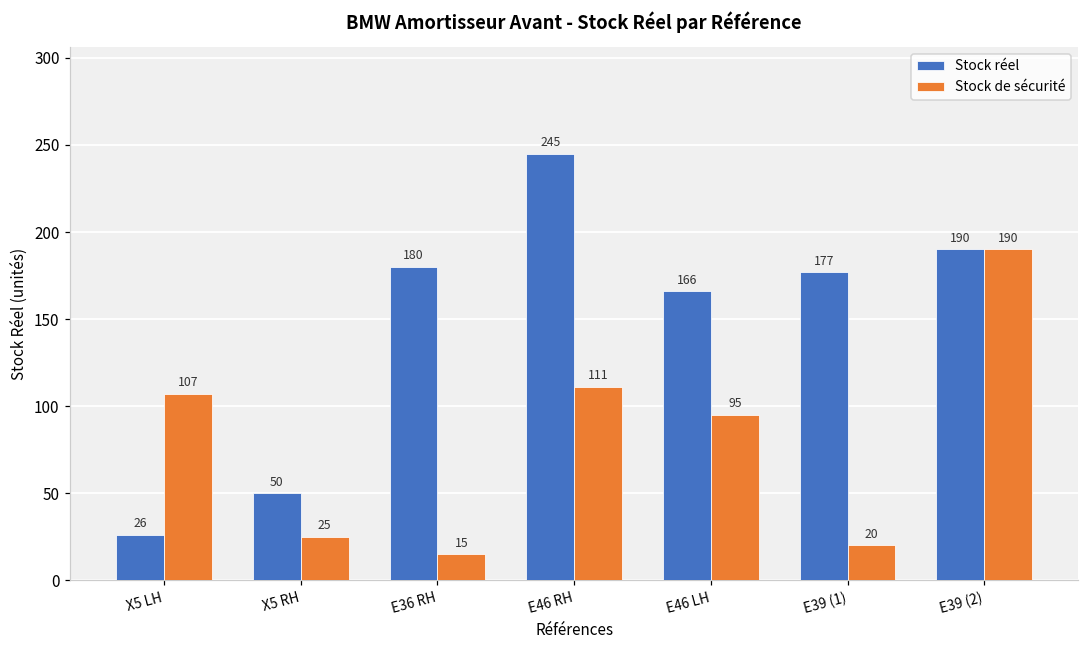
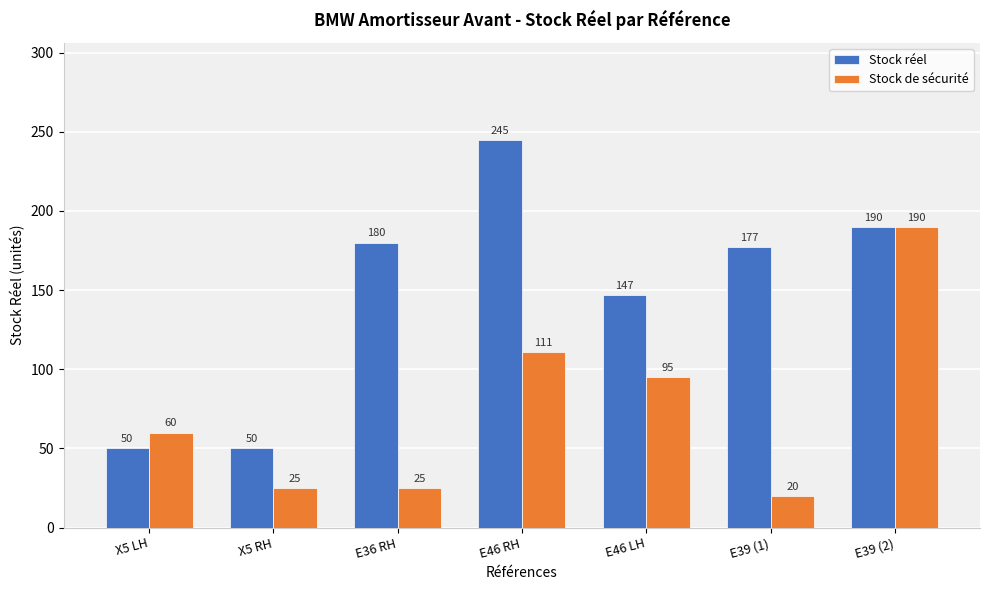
  {
    "Stock réel": {
-     "X5 LH": 26,
+     "X5 LH": 50,
      "X5 RH": 50,
      "E36 RH": 180,
      "E46 RH": 245,
-     "E46 LH": 166,
+     "E46 LH": 147,
      "E39 (1)": 177,
      "E39 (2)": 190
    },
    "Stock de sécurité": {
-     "X5 LH": 107,
+     "X5 LH": 60,
      "X5 RH": 25,
-     "E36 RH": 15,
+     "E36 RH": 25,
      "E46 RH": 111,
      "E46 LH": 95,
      "E39 (1)": 20,
      "E39 (2)": 190
    }
  }
